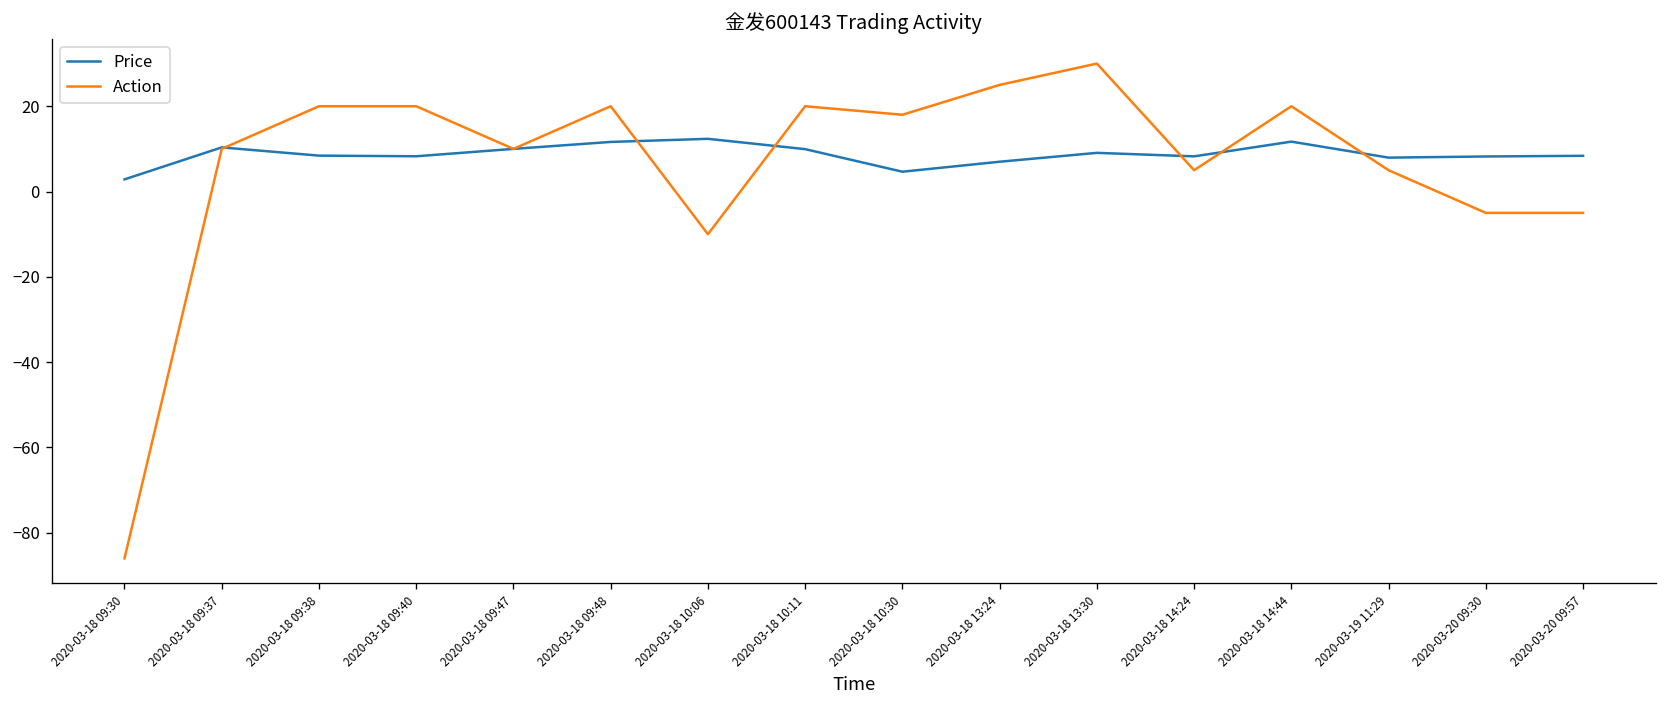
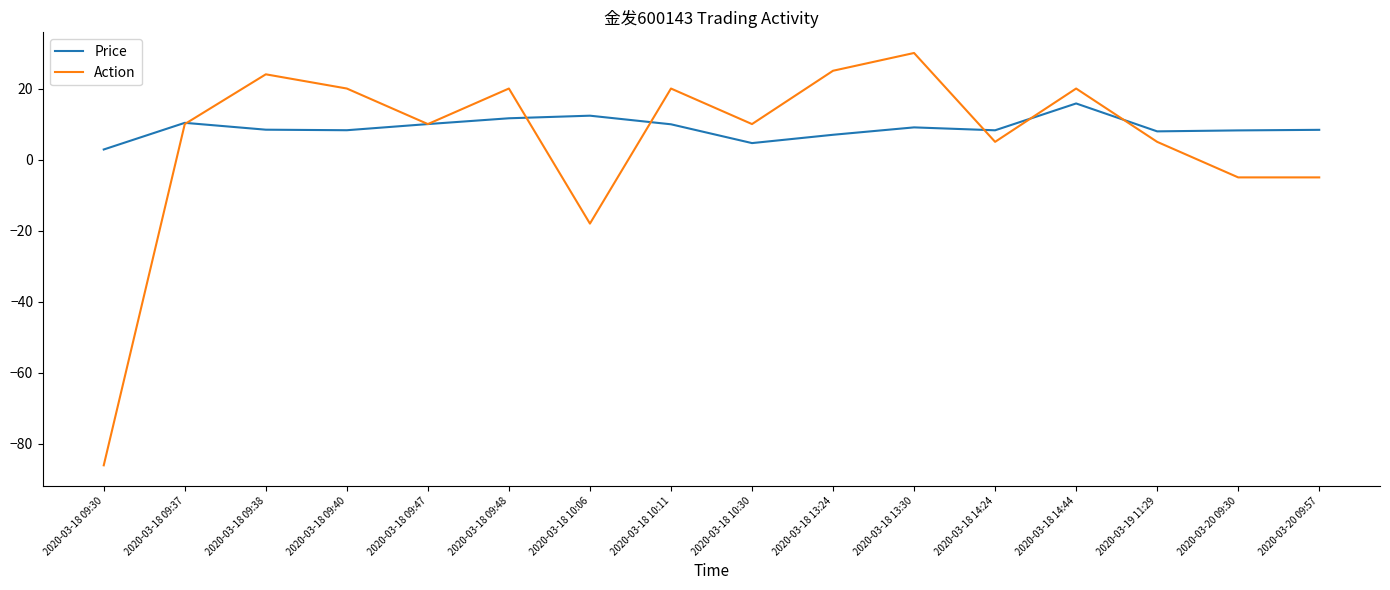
  {
    "Price": {
      "2020-03-18 09:30": 3,
      "2020-03-18 09:38": 8,
      "2020-03-18 09:40": 8,
      "2020-03-18 09:48": 12,
      "2020-03-18 10:06": 12,
      "2020-03-18 10:11": 10,
      "2020-03-18 10:30": 5,
      "2020-03-18 13:24": 7,
      "2020-03-18 13:30": 9,
      "2020-03-18 14:24": 8,
-     "2020-03-18 14:44": 12,
+     "2020-03-18 14:44": 16,
      "2020-03-19 11:29": 8,
      "2020-03-20 09:30": 8,
      "2020-03-20 09:57": 8
    },
    "Action": {
      "2020-03-18 09:30": -86,
-     "2020-03-18 09:38": 20,
+     "2020-03-18 09:38": 24,
      "2020-03-18 09:40": 20,
      "2020-03-18 09:48": 20,
-     "2020-03-18 10:06": -10,
+     "2020-03-18 10:06": -18,
      "2020-03-18 10:11": 20,
-     "2020-03-18 10:30": 18,
+     "2020-03-18 10:30": 10,
      "2020-03-18 13:24": 25,
      "2020-03-18 13:30": 30,
      "2020-03-18 14:24": 5,
      "2020-03-18 14:44": 20,
      "2020-03-19 11:29": 5,
      "2020-03-20 09:30": -5,
      "2020-03-20 09:57": -5
    }
  }
